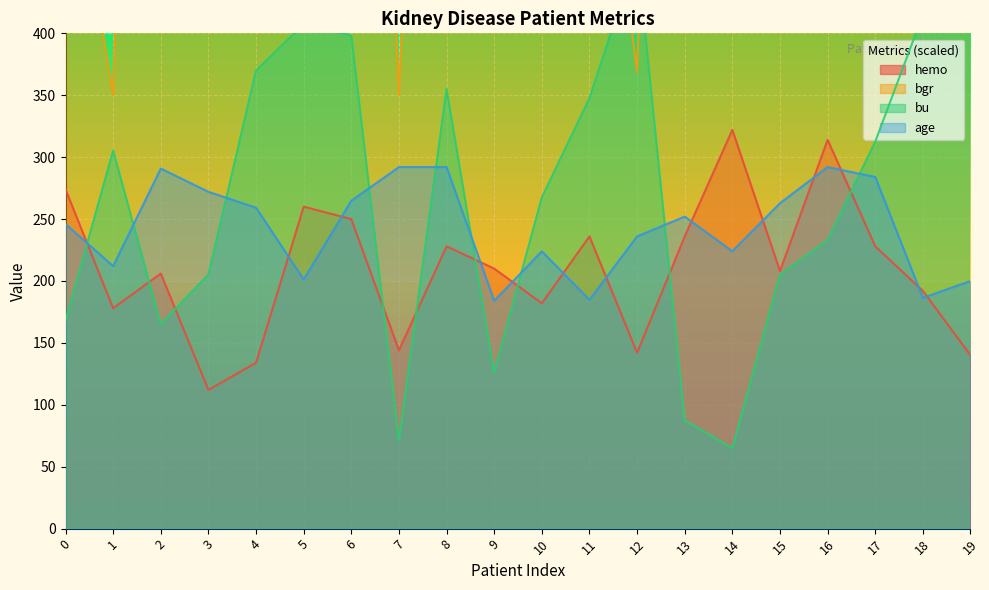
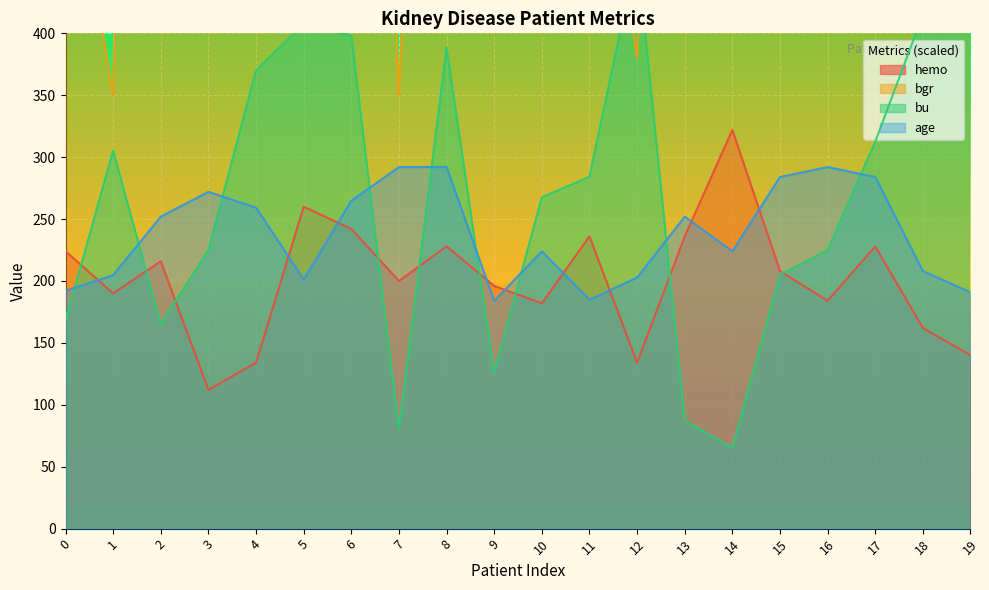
  {
    "hemo": {
-     "0": 274,
-     "1": 178,
-     "2": 206,
+     "0": 224,
+     "1": 190,
+     "2": 216,
      "3": 112,
      "4": 134,
      "5": 260,
-     "6": 250,
-     "7": 144,
+     "6": 242,
+     "7": 200,
      "8": 228,
-     "9": 210,
+     "9": 196,
      "10": 182,
      "11": 236,
-     "12": 142,
+     "12": 134,
      "13": 236,
      "14": 322,
      "15": 208,
-     "16": 314,
+     "16": 184,
      "17": 228,
-     "18": 192,
+     "18": 162,
      "19": 140
    },
    "bgr": {
      "1": 350,
      "7": 350,
-     "12": 369
+     "12": 380
    },
    "bu": {
      "0": 168,
      "1": 305,
      "2": 165,
-     "3": 205,
+     "3": 225,
      "4": 370,
      "6": 398,
-     "7": 71,
-     "8": 355,
+     "7": 80,
+     "8": 389,
      "9": 126,
      "10": 268,
-     "11": 348,
+     "11": 284,
      "13": 88,
      "14": 65,
      "15": 205,
-     "16": 233,
+     "16": 225,
      "17": 313
    },
    "age": {
-     "0": 246,
-     "1": 212,
-     "2": 291,
+     "0": 192,
+     "1": 205,
+     "2": 252,
      "3": 272,
      "4": 259,
      "5": 201,
      "6": 265,
      "7": 292,
      "8": 292,
      "9": 184,
      "10": 224,
      "11": 185,
-     "12": 236,
+     "12": 203,
      "13": 252,
      "14": 224,
-     "15": 263,
+     "15": 284,
      "16": 292,
      "17": 284,
-     "18": 186,
-     "19": 200
+     "18": 208,
+     "19": 191
    }
  }
